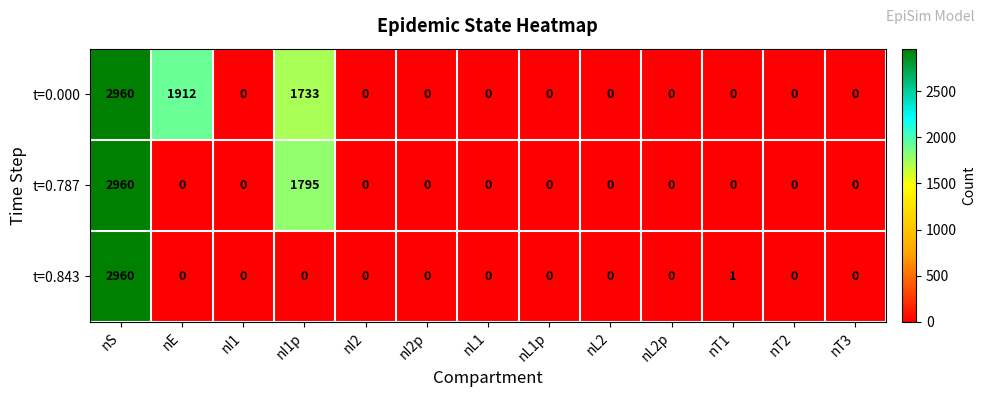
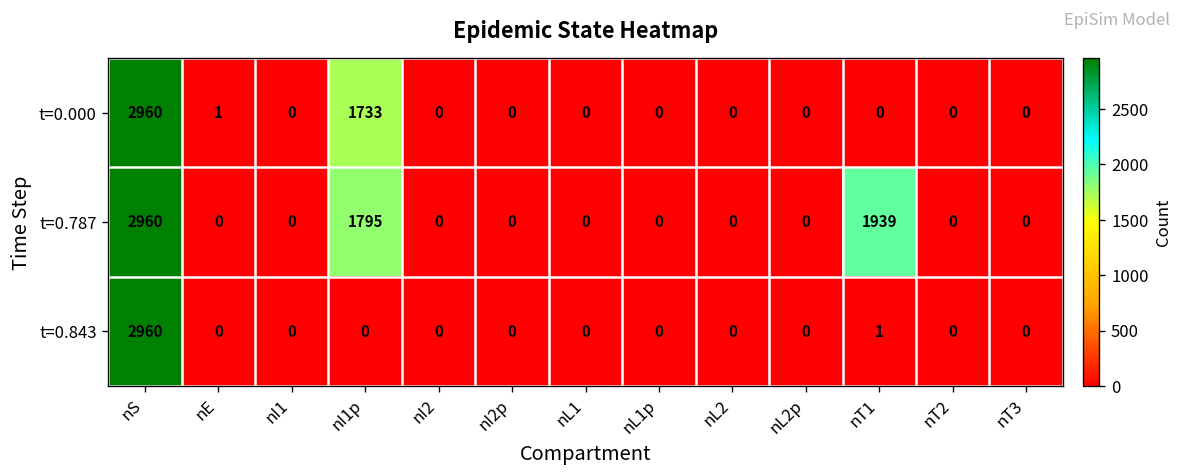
  {
    "t=0.000": {
      "nS": 2960,
-     "nE": 1912,
+     "nE": 1,
      "nI1": 0,
      "nI1p": 1733,
      "nI2": 0,
      "nI2p": 0,
      "nL1": 0,
      "nL1p": 0,
      "nL2": 0,
      "nL2p": 0,
      "nT1": 0,
      "nT2": 0,
      "nT3": 0
    },
    "t=0.787": {
      "nS": 2960,
      "nE": 0,
      "nI1": 0,
      "nI1p": 1795,
      "nI2": 0,
      "nI2p": 0,
      "nL1": 0,
      "nL1p": 0,
      "nL2": 0,
      "nL2p": 0,
-     "nT1": 0,
+     "nT1": 1939,
      "nT2": 0,
      "nT3": 0
    },
    "t=0.843": {
      "nS": 2960,
      "nE": 0,
      "nI1": 0,
      "nI1p": 0,
      "nI2": 0,
      "nI2p": 0,
      "nL1": 0,
      "nL1p": 0,
      "nL2": 0,
      "nL2p": 0,
      "nT1": 1,
      "nT2": 0,
      "nT3": 0
    }
  }
